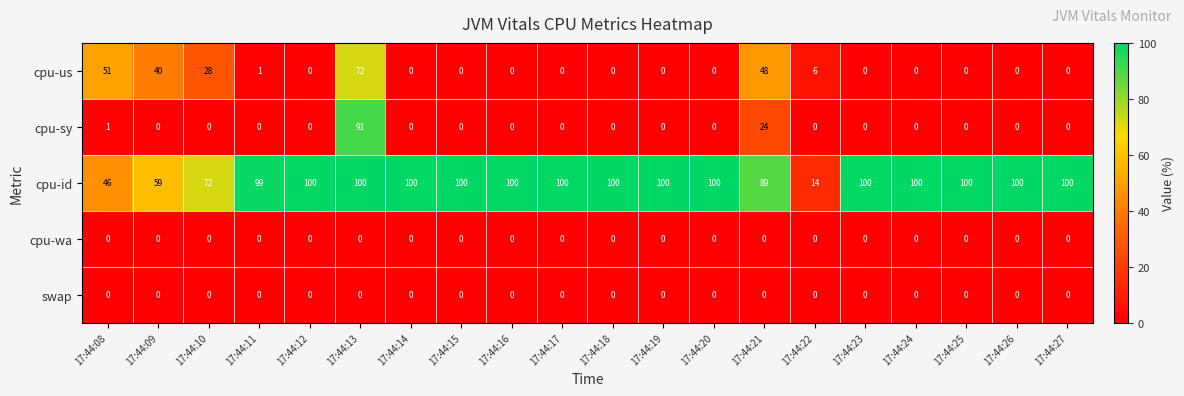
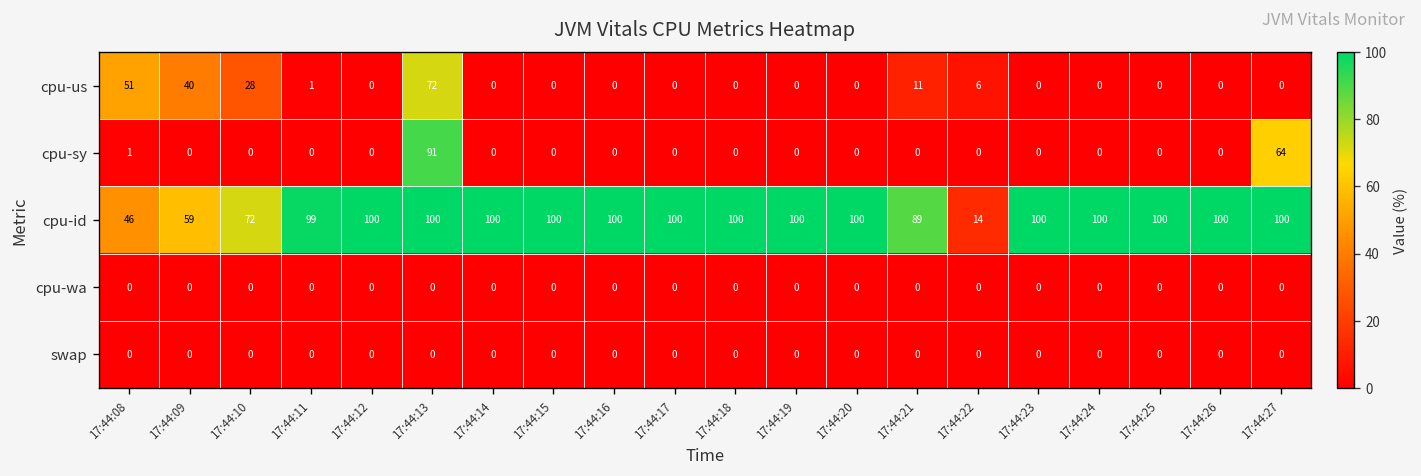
  {
    "cpu-us": {
      "17:44:08": 51,
      "17:44:09": 40,
      "17:44:10": 28,
      "17:44:11": 1,
      "17:44:12": 0,
      "17:44:13": 72,
      "17:44:14": 0,
      "17:44:15": 0,
      "17:44:16": 0,
      "17:44:17": 0,
      "17:44:18": 0,
      "17:44:19": 0,
      "17:44:20": 0,
-     "17:44:21": 48,
+     "17:44:21": 11,
      "17:44:22": 6,
      "17:44:23": 0,
      "17:44:24": 0,
      "17:44:25": 0,
      "17:44:26": 0,
      "17:44:27": 0
    },
    "cpu-sy": {
      "17:44:08": 1,
      "17:44:09": 0,
      "17:44:10": 0,
      "17:44:11": 0,
      "17:44:12": 0,
      "17:44:13": 91,
      "17:44:14": 0,
      "17:44:15": 0,
      "17:44:16": 0,
      "17:44:17": 0,
      "17:44:18": 0,
      "17:44:19": 0,
      "17:44:20": 0,
-     "17:44:21": 24,
+     "17:44:21": 0,
      "17:44:22": 0,
      "17:44:23": 0,
      "17:44:24": 0,
      "17:44:25": 0,
      "17:44:26": 0,
-     "17:44:27": 0
+     "17:44:27": 64
    },
    "cpu-id": {
      "17:44:08": 46,
      "17:44:09": 59,
      "17:44:10": 72,
      "17:44:11": 99,
      "17:44:12": 100,
      "17:44:13": 100,
      "17:44:14": 100,
      "17:44:15": 100,
      "17:44:16": 100,
      "17:44:17": 100,
      "17:44:18": 100,
      "17:44:19": 100,
      "17:44:20": 100,
      "17:44:21": 89,
      "17:44:22": 14,
      "17:44:23": 100,
      "17:44:24": 100,
      "17:44:25": 100,
      "17:44:26": 100,
      "17:44:27": 100
    },
    "cpu-wa": {
      "17:44:08": 0,
      "17:44:09": 0,
      "17:44:10": 0,
      "17:44:11": 0,
      "17:44:12": 0,
      "17:44:13": 0,
      "17:44:14": 0,
      "17:44:15": 0,
      "17:44:16": 0,
      "17:44:17": 0,
      "17:44:18": 0,
      "17:44:19": 0,
      "17:44:20": 0,
      "17:44:21": 0,
      "17:44:22": 0,
      "17:44:23": 0,
      "17:44:24": 0,
      "17:44:25": 0,
      "17:44:26": 0,
      "17:44:27": 0
    },
    "swap": {
      "17:44:08": 0,
      "17:44:09": 0,
      "17:44:10": 0,
      "17:44:11": 0,
      "17:44:12": 0,
      "17:44:13": 0,
      "17:44:14": 0,
      "17:44:15": 0,
      "17:44:16": 0,
      "17:44:17": 0,
      "17:44:18": 0,
      "17:44:19": 0,
      "17:44:20": 0,
      "17:44:21": 0,
      "17:44:22": 0,
      "17:44:23": 0,
      "17:44:24": 0,
      "17:44:25": 0,
      "17:44:26": 0,
      "17:44:27": 0
    }
  }
